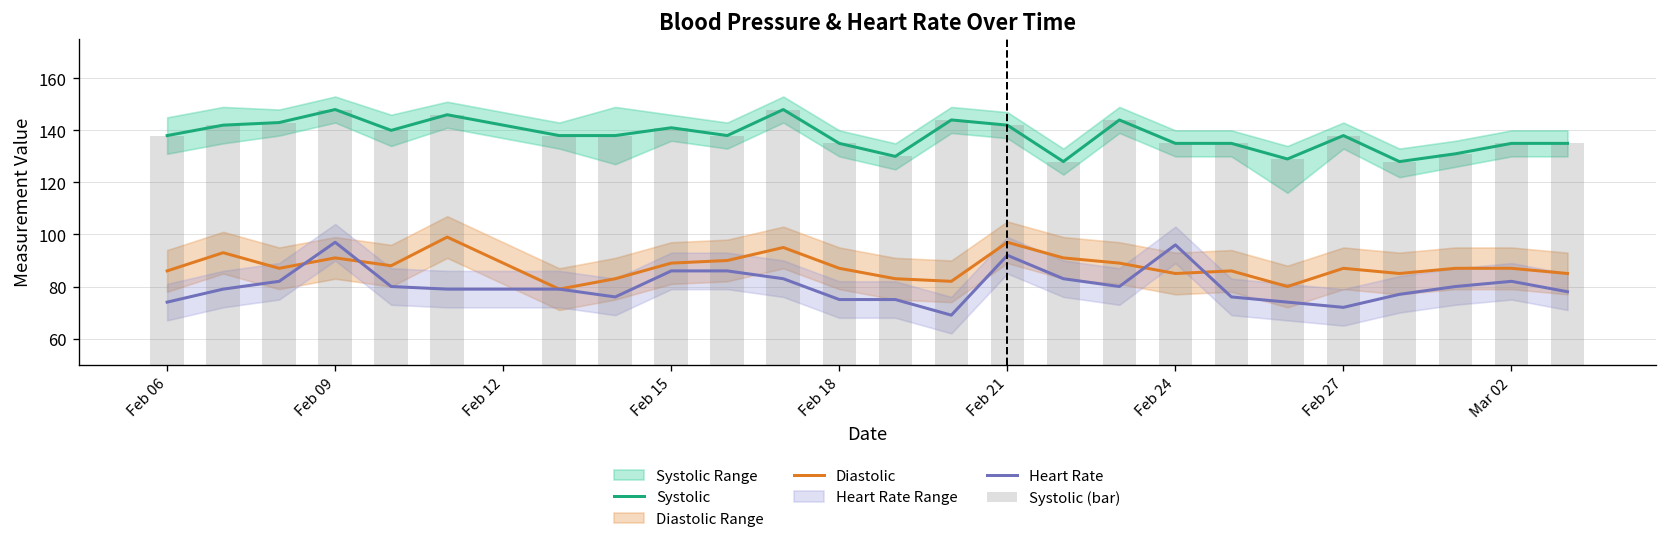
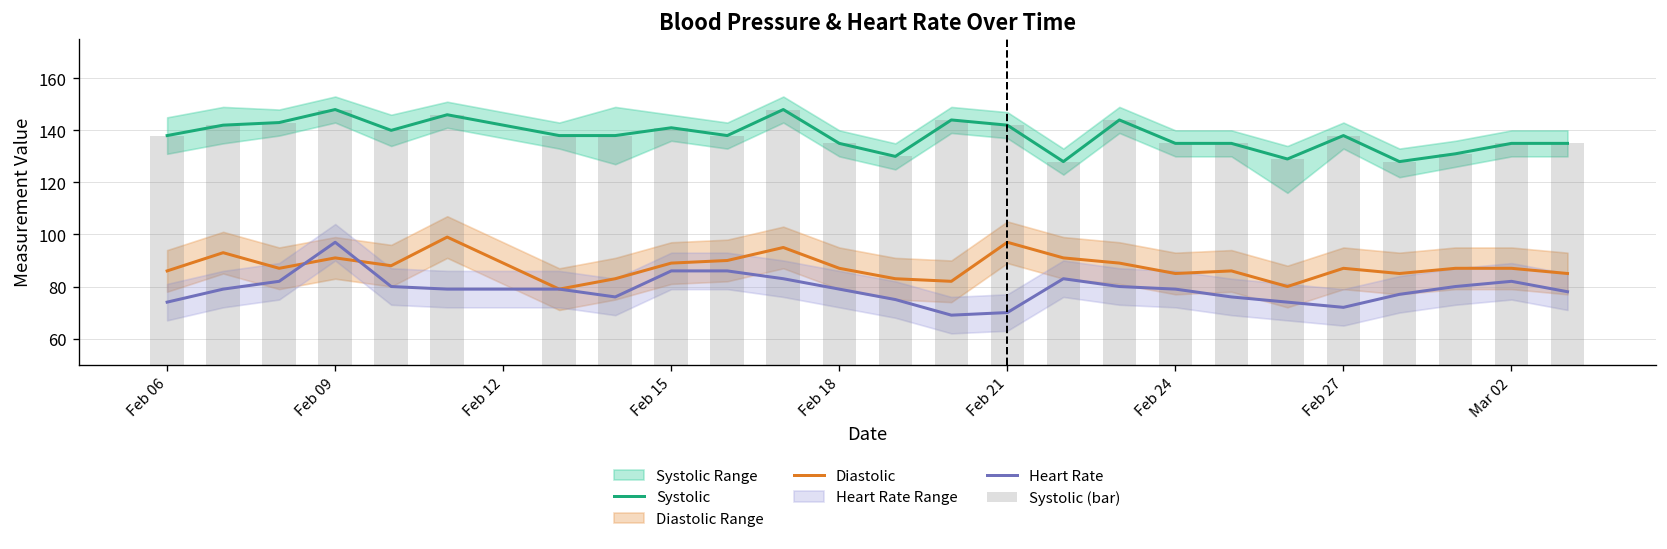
  {
    "Heart Rate": {
      "Feb 06": 74,
      "Feb 09": 97,
      "Feb 15": 86,
-     "Feb 18": 75,
-     "Feb 21": 92,
-     "Feb 24": 96,
+     "Feb 18": 79,
+     "Feb 21": 70,
+     "Feb 24": 79,
      "Feb 27": 72,
      "Mar 02": 82
    }
  }
